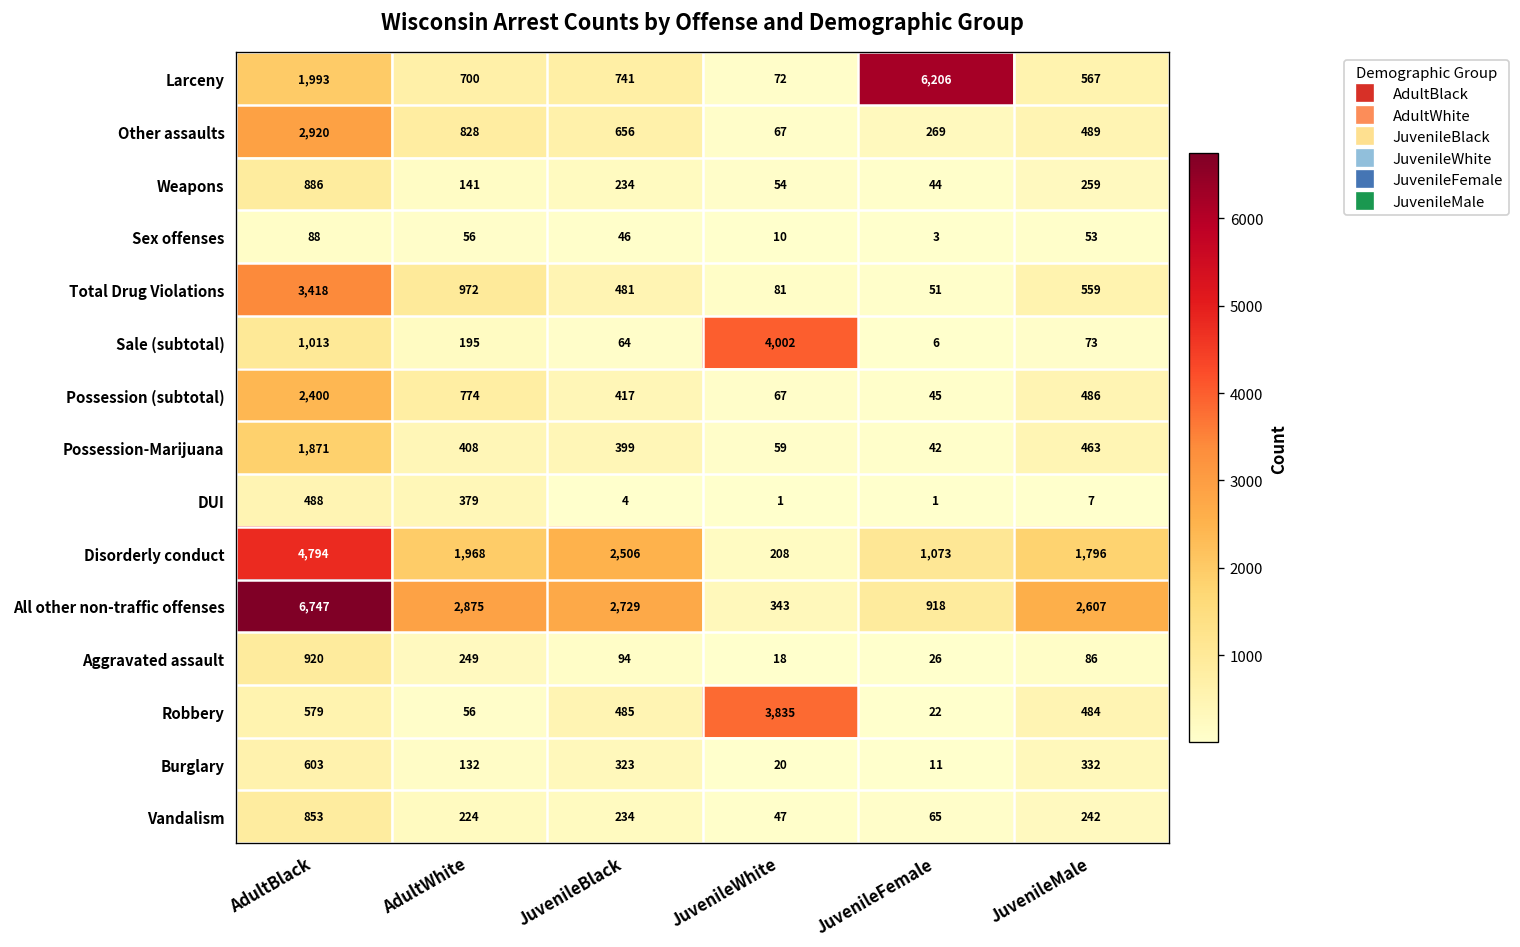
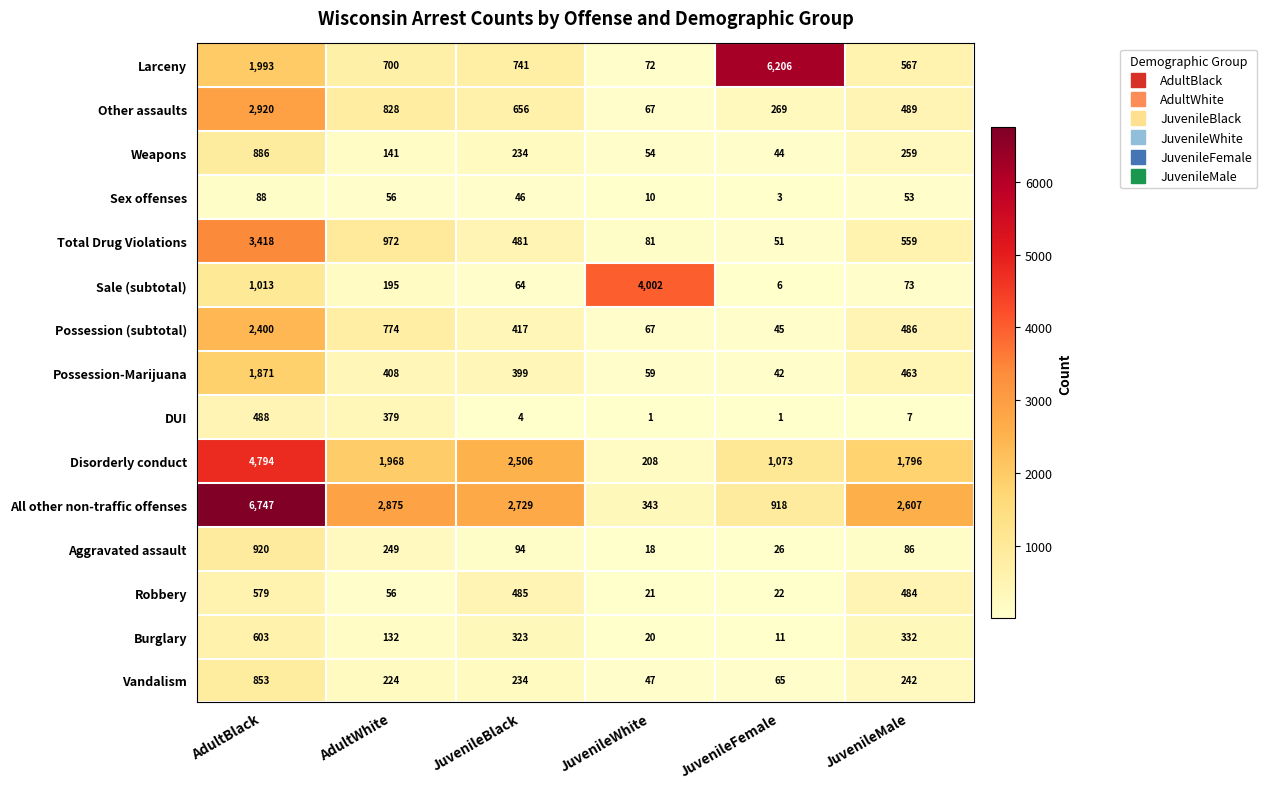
  {
    "Larceny": {
      "AdultBlack": "1,993",
      "AdultWhite": "700",
      "JuvenileBlack": "741",
      "JuvenileWhite": "72",
      "JuvenileFemale": "6,206",
      "JuvenileMale": "567"
    },
    "Other assaults": {
      "AdultBlack": "2,920",
      "AdultWhite": "828",
      "JuvenileBlack": "656",
      "JuvenileWhite": "67",
      "JuvenileFemale": "269",
      "JuvenileMale": "489"
    },
    "Weapons": {
      "AdultBlack": "886",
      "AdultWhite": "141",
      "JuvenileBlack": "234",
      "JuvenileWhite": "54",
      "JuvenileFemale": "44",
      "JuvenileMale": "259"
    },
    "Sex offenses": {
      "AdultBlack": "88",
      "AdultWhite": "56",
      "JuvenileBlack": "46",
      "JuvenileWhite": "10",
      "JuvenileFemale": "3",
      "JuvenileMale": "53"
    },
    "Total Drug Violations": {
      "AdultBlack": "3,418",
      "AdultWhite": "972",
      "JuvenileBlack": "481",
      "JuvenileWhite": "81",
      "JuvenileFemale": "51",
      "JuvenileMale": "559"
    },
    "Sale (subtotal)": {
      "AdultBlack": "1,013",
      "AdultWhite": "195",
      "JuvenileBlack": "64",
      "JuvenileWhite": "4,002",
      "JuvenileFemale": "6",
      "JuvenileMale": "73"
    },
    "Possession (subtotal)": {
      "AdultBlack": "2,400",
      "AdultWhite": "774",
      "JuvenileBlack": "417",
      "JuvenileWhite": "67",
      "JuvenileFemale": "45",
      "JuvenileMale": "486"
    },
    "Possession-Marijuana": {
      "AdultBlack": "1,871",
      "AdultWhite": "408",
      "JuvenileBlack": "399",
      "JuvenileWhite": "59",
      "JuvenileFemale": "42",
      "JuvenileMale": "463"
    },
    "DUI": {
      "AdultBlack": "488",
      "AdultWhite": "379",
      "JuvenileBlack": "4",
      "JuvenileWhite": "1",
      "JuvenileFemale": "1",
      "JuvenileMale": "7"
    },
    "Disorderly conduct": {
      "AdultBlack": "4,794",
      "AdultWhite": "1,968",
      "JuvenileBlack": "2,506",
      "JuvenileWhite": "208",
      "JuvenileFemale": "1,073",
      "JuvenileMale": "1,796"
    },
    "All other non-traffic offenses": {
      "AdultBlack": "6,747",
      "AdultWhite": "2,875",
      "JuvenileBlack": "2,729",
      "JuvenileWhite": "343",
      "JuvenileFemale": "918",
      "JuvenileMale": "2,607"
    },
    "Aggravated assault": {
      "AdultBlack": "920",
      "AdultWhite": "249",
      "JuvenileBlack": "94",
      "JuvenileWhite": "18",
      "JuvenileFemale": "26",
      "JuvenileMale": "86"
    },
    "Robbery": {
      "AdultBlack": "579",
      "AdultWhite": "56",
      "JuvenileBlack": "485",
-     "JuvenileWhite": "3,835",
+     "JuvenileWhite": "21",
      "JuvenileFemale": "22",
      "JuvenileMale": "484"
    },
    "Burglary": {
      "AdultBlack": "603",
      "AdultWhite": "132",
      "JuvenileBlack": "323",
      "JuvenileWhite": "20",
      "JuvenileFemale": "11",
      "JuvenileMale": "332"
    },
    "Vandalism": {
      "AdultBlack": "853",
      "AdultWhite": "224",
      "JuvenileBlack": "234",
      "JuvenileWhite": "47",
      "JuvenileFemale": "65",
      "JuvenileMale": "242"
    }
  }
